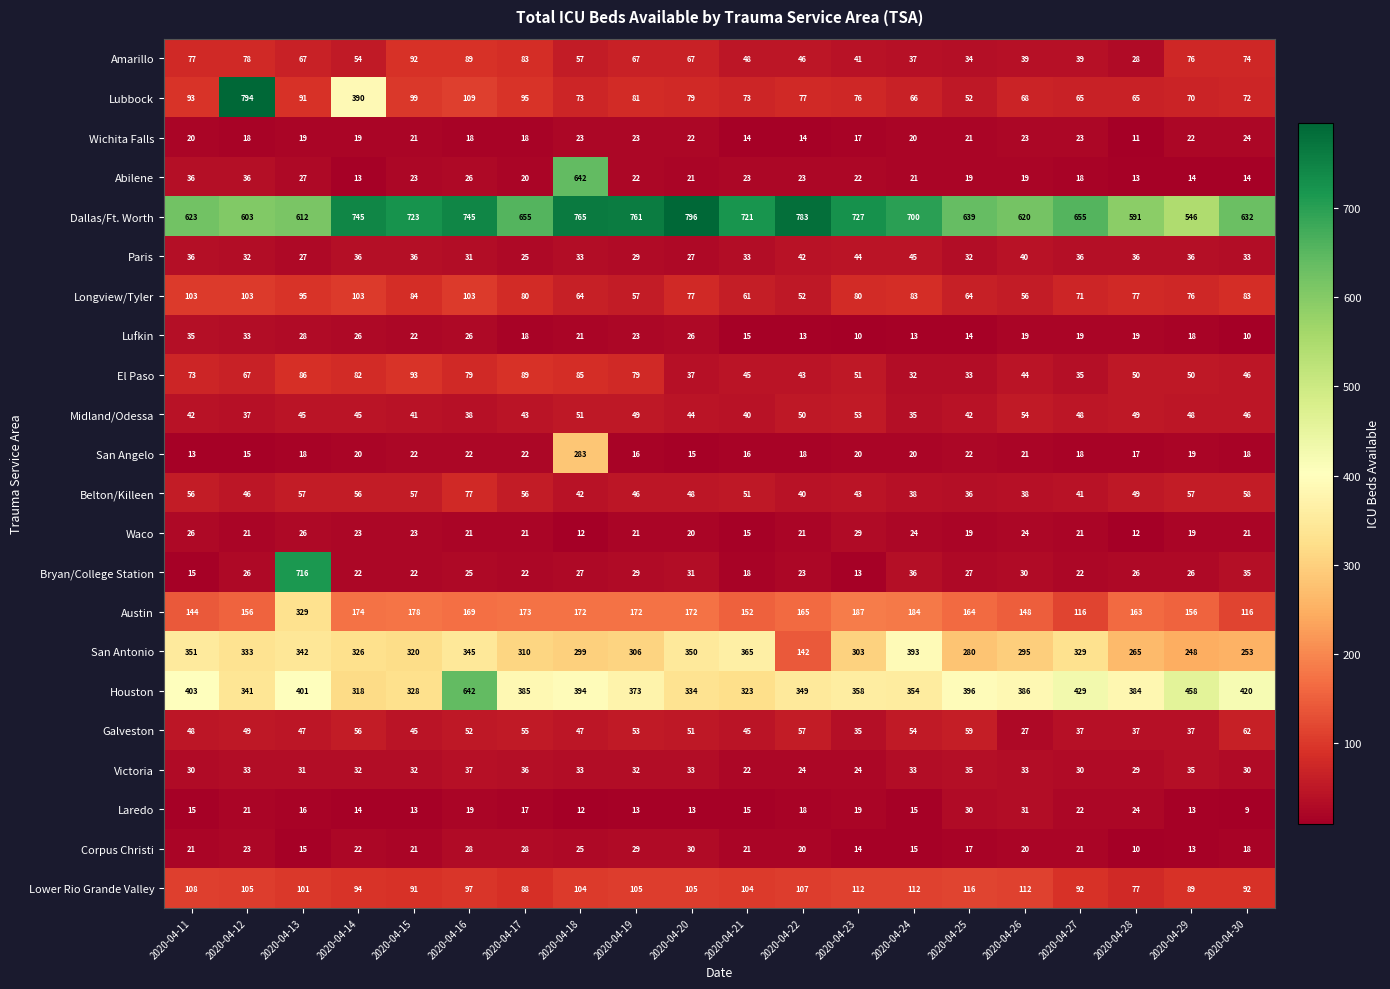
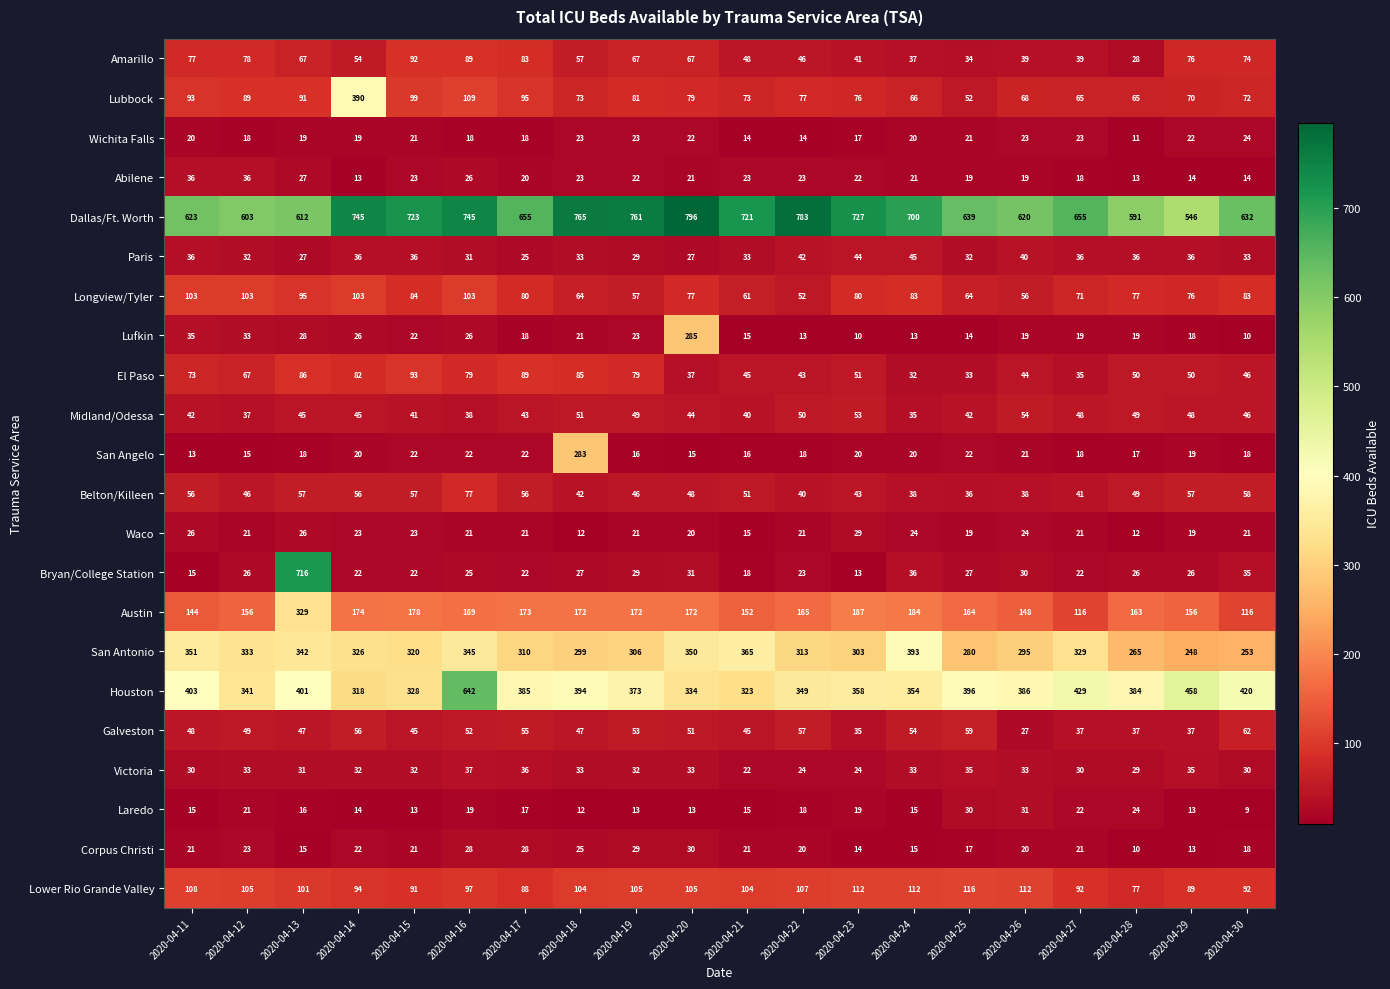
  {
    "Lubbock": {
      "2020-04-11": 93,
-     "2020-04-12": 794,
+     "2020-04-12": 89,
      "2020-04-13": 91,
      "2020-04-14": 390,
      "2020-04-15": 99,
      "2020-04-16": 109,
      "2020-04-17": 95,
      "2020-04-18": 73,
      "2020-04-19": 81,
      "2020-04-20": 79,
      "2020-04-21": 73,
      "2020-04-22": 77,
      "2020-04-23": 76,
      "2020-04-24": 66,
      "2020-04-25": 52,
      "2020-04-26": 68,
      "2020-04-27": 65,
      "2020-04-28": 65,
      "2020-04-29": 70,
      "2020-04-30": 72
    },
    "Abilene": {
      "2020-04-11": 36,
      "2020-04-12": 36,
      "2020-04-13": 27,
      "2020-04-14": 13,
      "2020-04-15": 23,
      "2020-04-16": 26,
      "2020-04-17": 20,
-     "2020-04-18": 642,
+     "2020-04-18": 23,
      "2020-04-19": 22,
      "2020-04-20": 21,
      "2020-04-21": 23,
      "2020-04-22": 23,
      "2020-04-23": 22,
      "2020-04-24": 21,
      "2020-04-25": 19,
      "2020-04-26": 19,
      "2020-04-27": 18,
      "2020-04-28": 13,
      "2020-04-29": 14,
      "2020-04-30": 14
    },
    "Lufkin": {
      "2020-04-11": 35,
      "2020-04-12": 33,
      "2020-04-13": 28,
      "2020-04-14": 26,
      "2020-04-15": 22,
      "2020-04-16": 26,
      "2020-04-17": 18,
      "2020-04-18": 21,
      "2020-04-19": 23,
-     "2020-04-20": 26,
+     "2020-04-20": 285,
      "2020-04-21": 15,
      "2020-04-22": 13,
      "2020-04-23": 10,
      "2020-04-24": 13,
      "2020-04-25": 14,
      "2020-04-26": 19,
      "2020-04-27": 19,
      "2020-04-28": 19,
      "2020-04-29": 18,
      "2020-04-30": 10
    },
    "San Antonio": {
      "2020-04-11": 351,
      "2020-04-12": 333,
      "2020-04-13": 342,
      "2020-04-14": 326,
      "2020-04-15": 320,
      "2020-04-16": 345,
      "2020-04-17": 310,
      "2020-04-18": 299,
      "2020-04-19": 306,
      "2020-04-20": 350,
      "2020-04-21": 365,
-     "2020-04-22": 142,
+     "2020-04-22": 313,
      "2020-04-23": 303,
      "2020-04-24": 393,
      "2020-04-25": 280,
      "2020-04-26": 295,
      "2020-04-27": 329,
      "2020-04-28": 265,
      "2020-04-29": 248,
      "2020-04-30": 253
    }
  }
